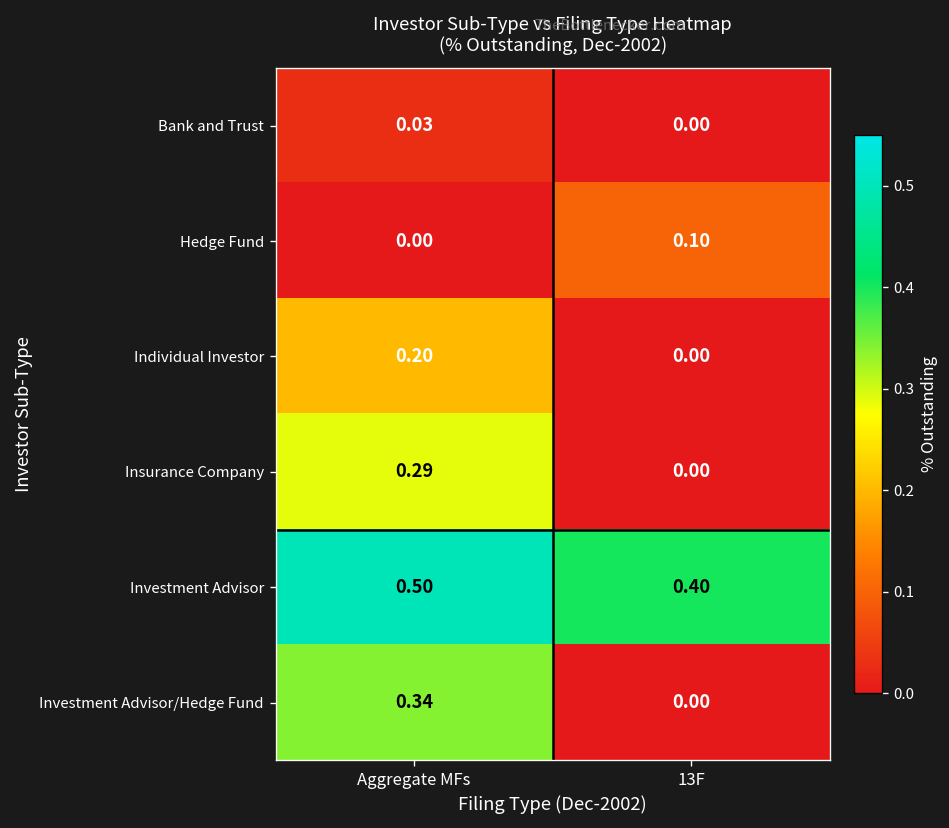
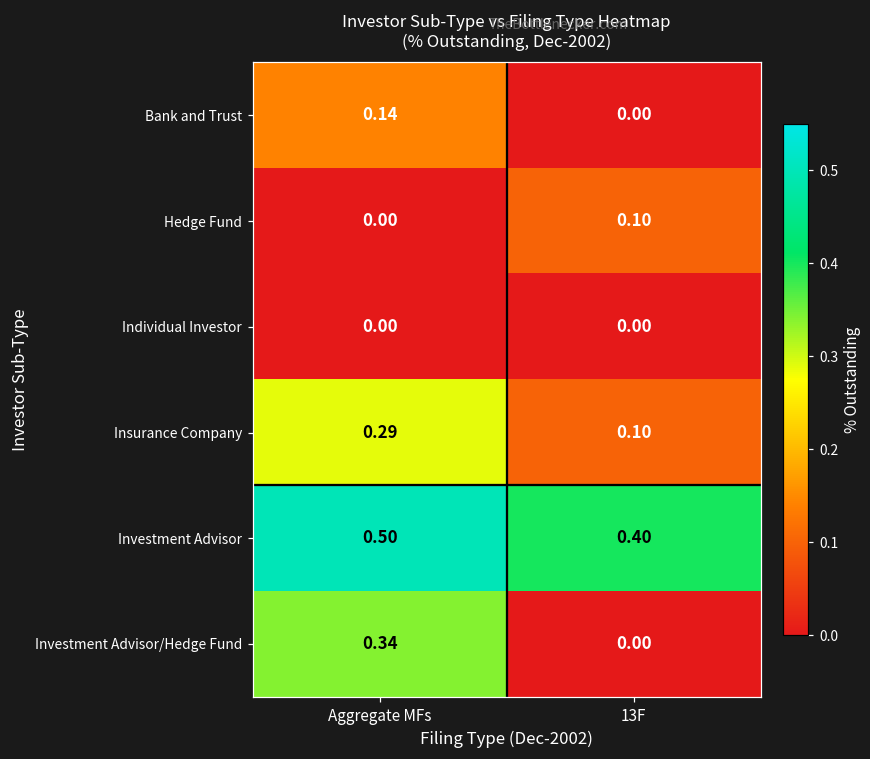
  {
    "Bank and Trust": {
-     "Aggregate MFs": 0.03,
+     "Aggregate MFs": 0.14,
      "13F": 0.00
    },
    "Hedge Fund": {
      "Aggregate MFs": 0.00,
      "13F": 0.10
    },
    "Individual Investor": {
-     "Aggregate MFs": 0.20,
+     "Aggregate MFs": 0.00,
      "13F": 0.00
    },
    "Insurance Company": {
      "Aggregate MFs": 0.29,
-     "13F": 0.00
+     "13F": 0.10
    },
    "Investment Advisor": {
      "Aggregate MFs": 0.50,
      "13F": 0.40
    },
    "Investment Advisor/Hedge Fund": {
      "Aggregate MFs": 0.34,
      "13F": 0.00
    }
  }
